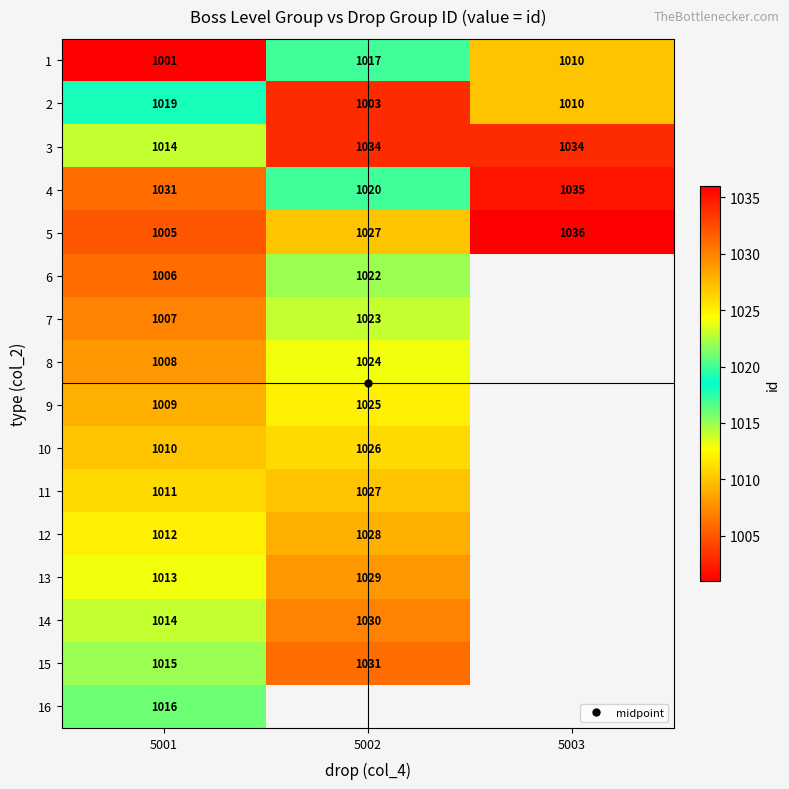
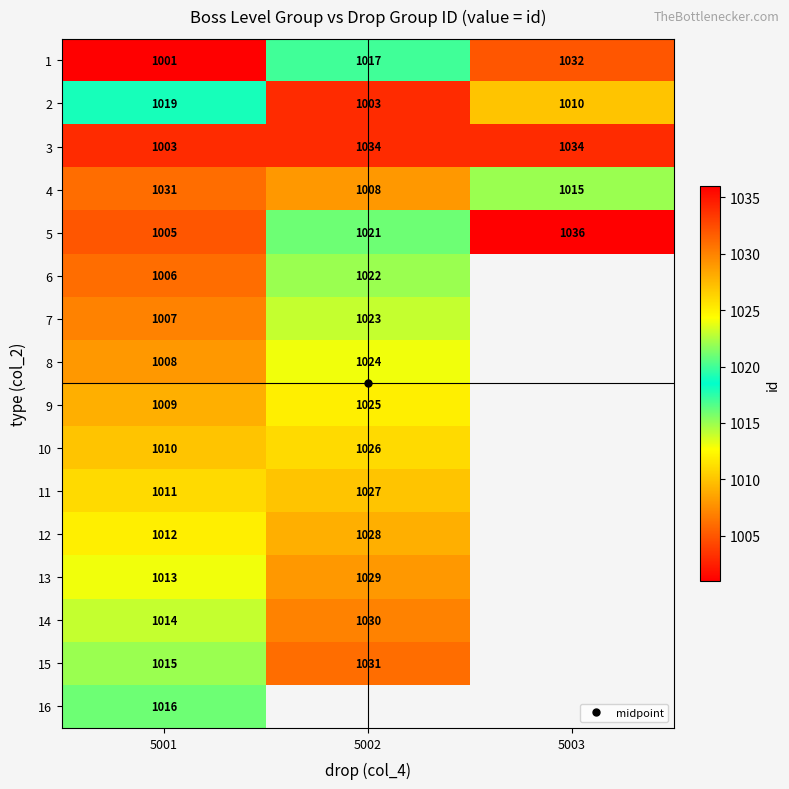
  {
    "1": {
      "5001": 1001,
      "5002": 1017,
-     "5003": 1010
+     "5003": 1032
    },
    "2": {
      "5001": 1019,
      "5002": 1003,
      "5003": 1010
    },
    "3": {
-     "5001": 1014,
+     "5001": 1003,
      "5002": 1034,
      "5003": 1034
    },
    "4": {
      "5001": 1031,
-     "5002": 1020,
-     "5003": 1035
+     "5002": 1008,
+     "5003": 1015
    },
    "5": {
      "5001": 1005,
-     "5002": 1027,
+     "5002": 1021,
      "5003": 1036
    },
    "6": {
      "5001": 1006,
      "5002": 1022
    },
    "7": {
      "5001": 1007,
      "5002": 1023
    },
    "8": {
      "5001": 1008,
      "5002": 1024
    },
    "9": {
      "5001": 1009,
      "5002": 1025
    },
    "10": {
      "5001": 1010,
      "5002": 1026
    },
    "11": {
      "5001": 1011,
      "5002": 1027
    },
    "12": {
      "5001": 1012,
      "5002": 1028
    },
    "13": {
      "5001": 1013,
      "5002": 1029
    },
    "14": {
      "5001": 1014,
      "5002": 1030
    },
    "15": {
      "5001": 1015,
      "5002": 1031
    },
    "16": {
      "5001": 1016
    }
  }
